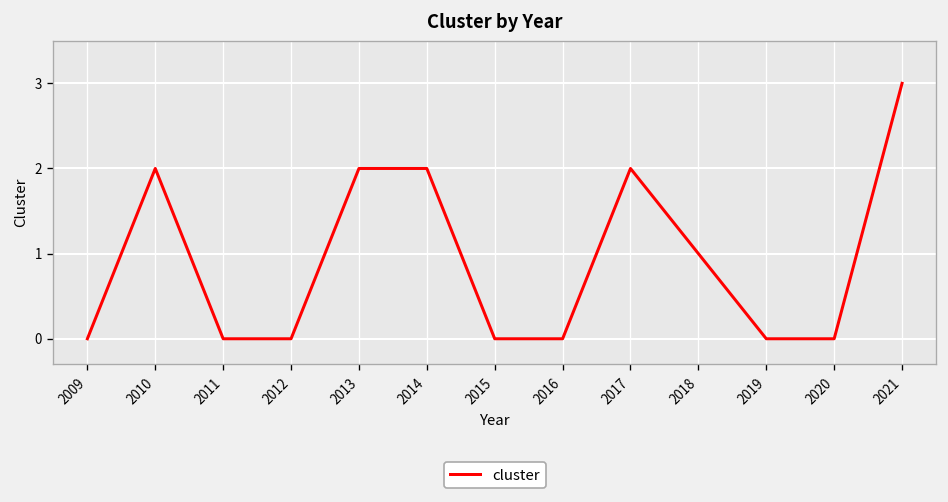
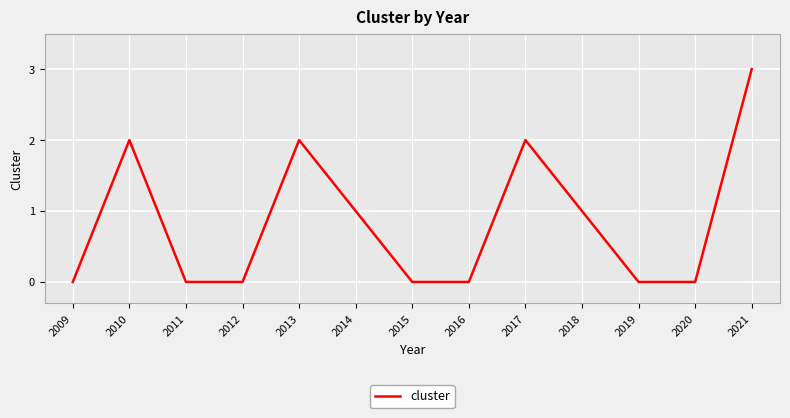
  {
    "2009": 0,
    "2010": 2,
    "2011": 0,
    "2012": 0,
    "2013": 2,
-   "2014": 2,
+   "2014": 1,
    "2015": 0,
    "2016": 0,
    "2017": 2,
    "2018": 1,
    "2019": 0,
    "2020": 0,
    "2021": 3
  }
